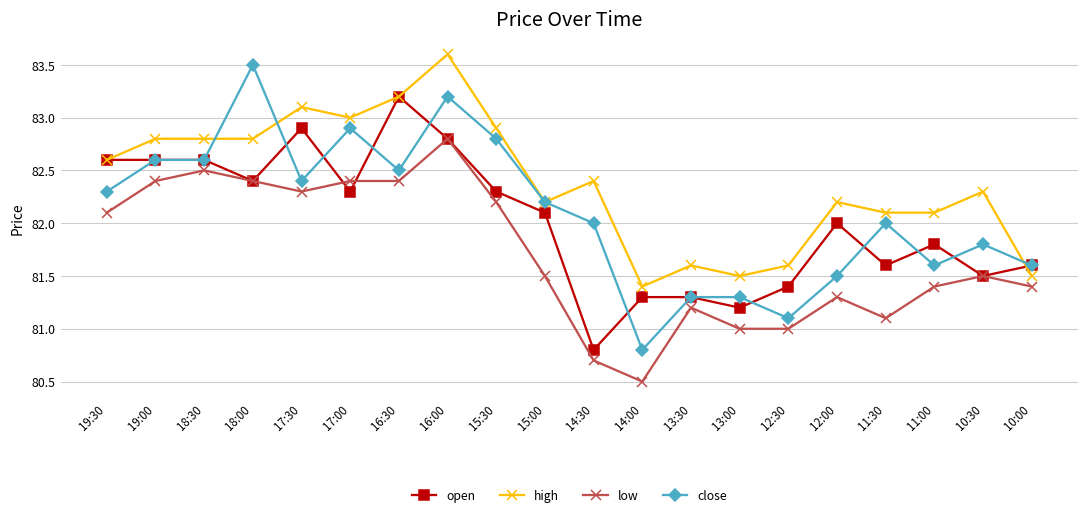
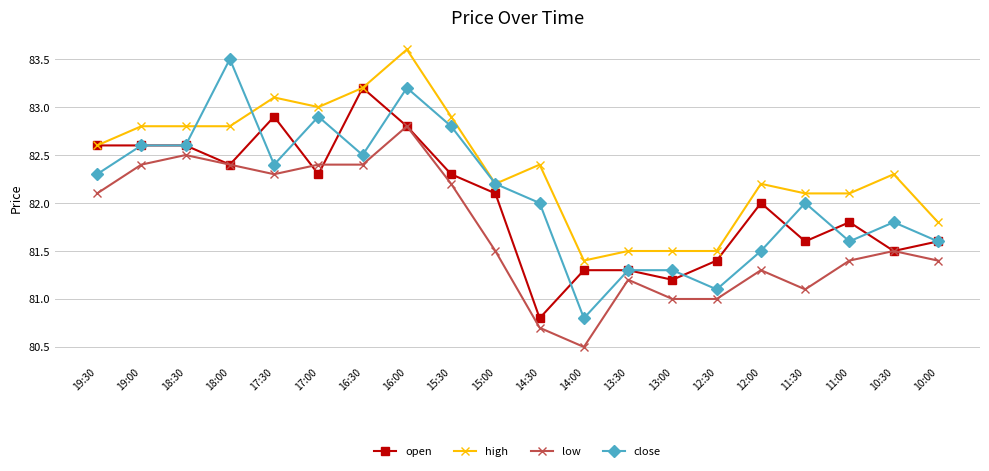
  {
    "open": {
      "17:30": 82.9,
      "17:00": 82.3,
      "15:30": 82.3,
      "15:00": 82.1,
      "14:30": 80.8,
      "14:00": 81.3,
      "13:00": 81.2,
      "12:30": 81.4,
      "12:00": 82.0,
      "11:30": 81.6,
      "11:00": 81.8
    },
    "high": {
      "19:00": 82.8,
      "18:30": 82.8,
      "18:00": 82.8,
      "17:30": 83.1,
      "17:00": 83.0,
      "16:00": 83.6,
      "15:30": 82.9,
      "14:30": 82.4,
      "14:00": 81.4,
-     "13:30": 81.6,
+     "13:30": 81.5,
      "13:00": 81.5,
-     "12:30": 81.6,
+     "12:30": 81.5,
      "12:00": 82.2,
      "11:30": 82.1,
      "11:00": 82.1,
      "10:30": 82.3,
-     "10:00": 81.5
+     "10:00": 81.8
    },
    "low": {
      "19:30": 82.1,
      "19:00": 82.4,
      "18:30": 82.5,
      "17:30": 82.3,
      "17:00": 82.4,
      "16:30": 82.4,
      "15:30": 82.2,
      "15:00": 81.5,
      "14:30": 80.7,
      "14:00": 80.5,
      "13:30": 81.2,
      "13:00": 81.0,
      "12:30": 81.0,
      "12:00": 81.3,
      "11:30": 81.1,
      "11:00": 81.4,
      "10:00": 81.4
    },
    "close": {
      "19:30": 82.3,
      "18:00": 83.5,
      "17:30": 82.4,
      "17:00": 82.9,
      "16:30": 82.5,
      "16:00": 83.2,
      "15:30": 82.8,
      "14:30": 82.0,
      "14:00": 80.8,
      "13:00": 81.3,
      "12:30": 81.1,
      "12:00": 81.5,
      "11:30": 82.0,
      "11:00": 81.6,
      "10:30": 81.8
    }
  }
